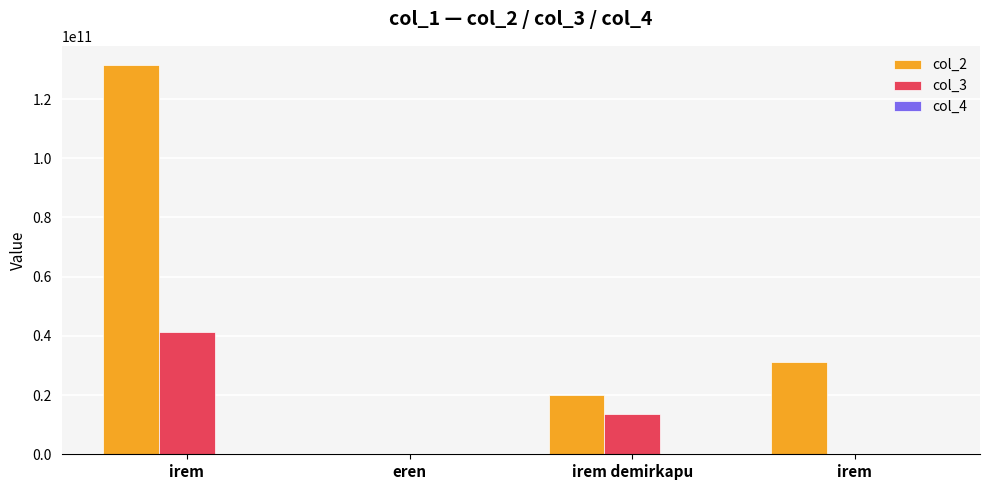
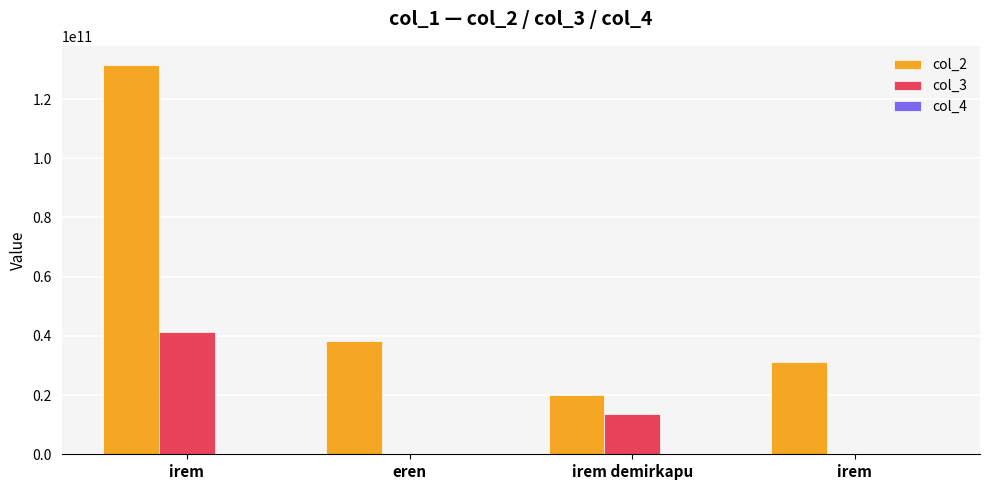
  {
    "col_2": {
-     "eren": 0,
+     "eren": 38000000000,
      "irem demirkapu": 20000000000
    },
    "col_3": {
      "irem demirkapu": 14000000000
    }
  }
